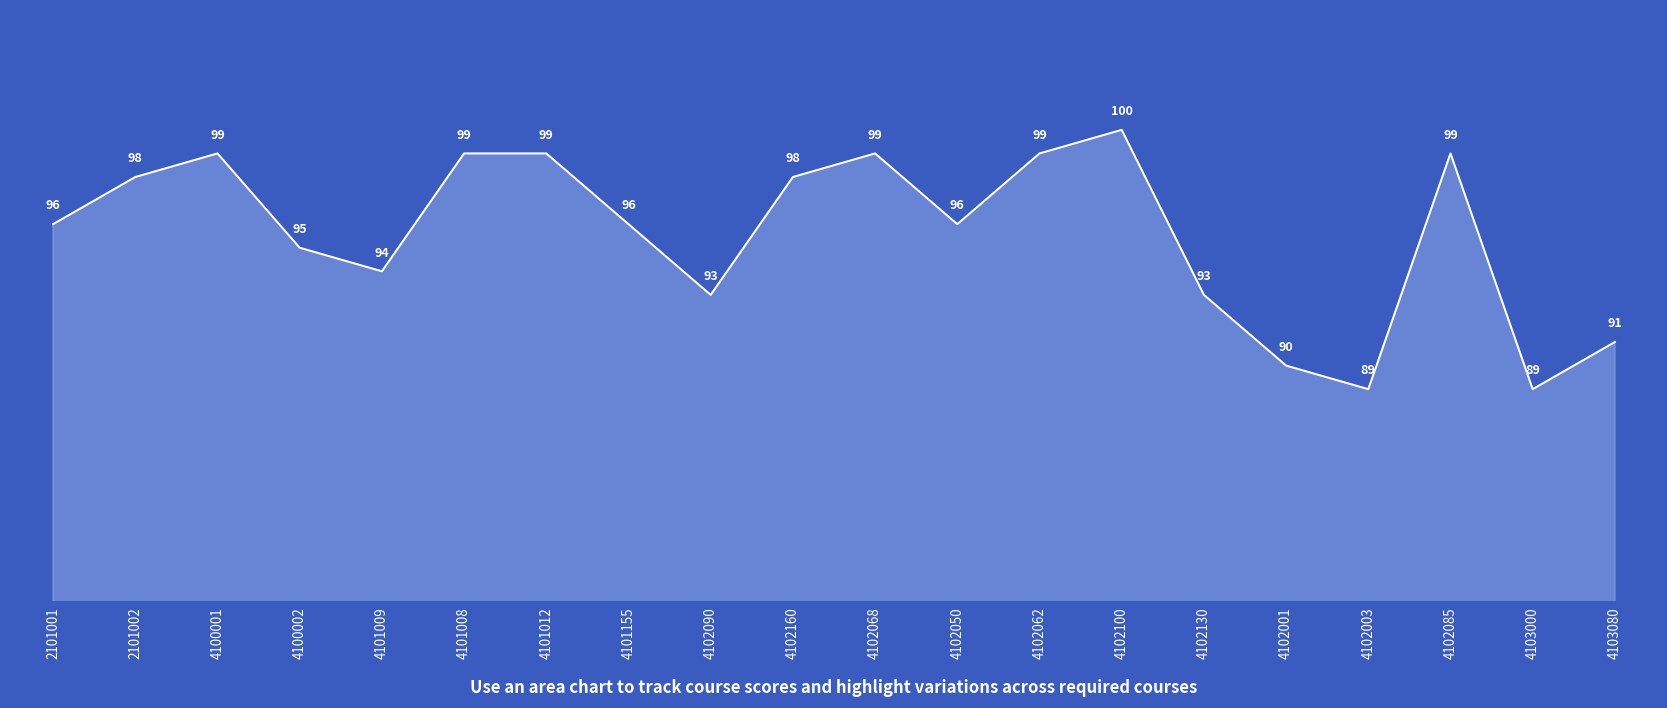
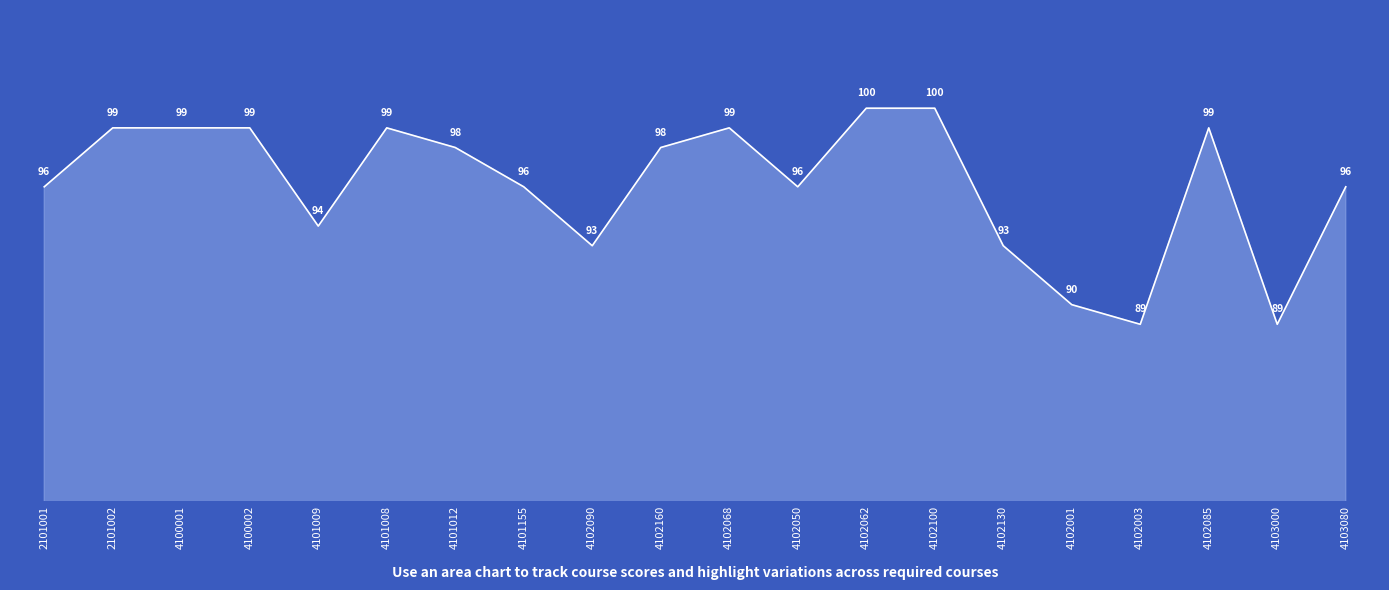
  {
    "2101001": 96,
-   "2101002": 98,
+   "2101002": 99,
    "4100001": 99,
-   "4100002": 95,
+   "4100002": 99,
    "4101009": 94,
    "4101008": 99,
-   "4101012": 99,
+   "4101012": 98,
    "4101155": 96,
    "4102090": 93,
    "4102160": 98,
    "4102068": 99,
    "4102050": 96,
-   "4102062": 99,
+   "4102062": 100,
    "4102100": 100,
    "4102130": 93,
    "4102001": 90,
    "4102003": 89,
    "4102085": 99,
    "4103000": 89,
-   "4103080": 91
+   "4103080": 96
  }
